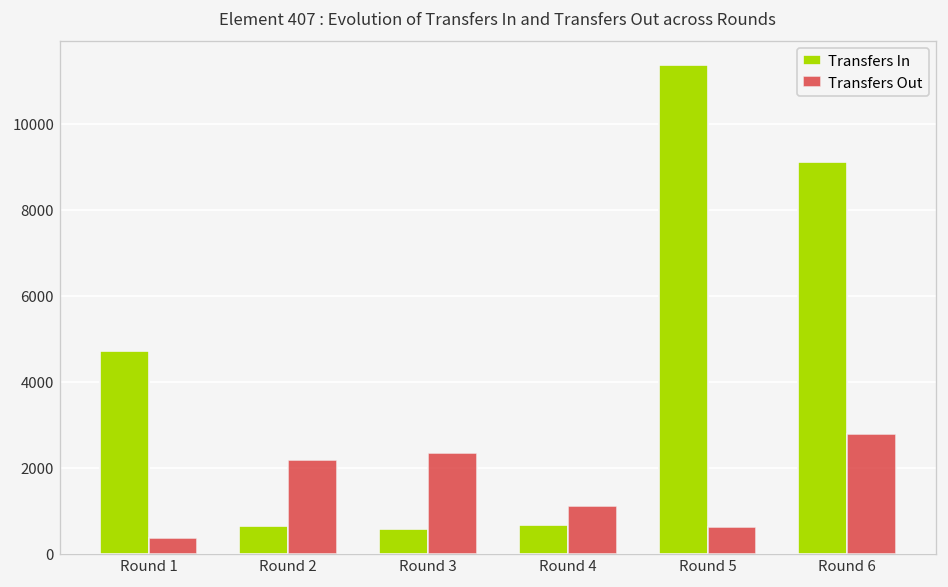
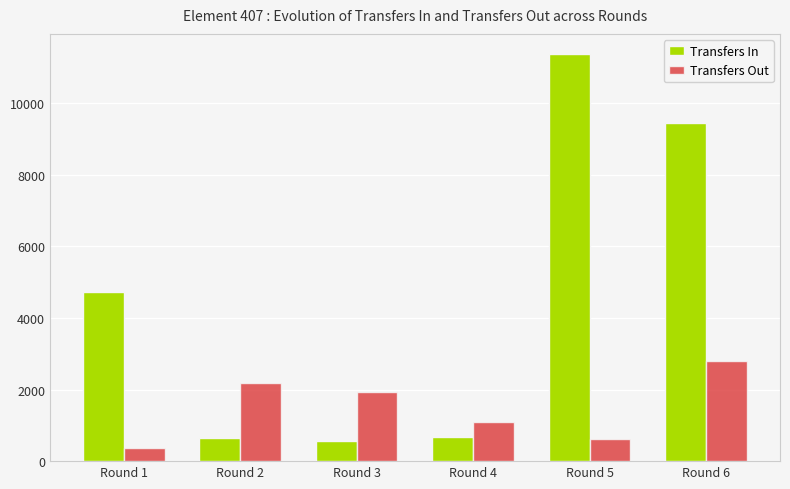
  {
    "Transfers In": {
      "Round 1": 4700,
      "Round 2": 600,
      "Round 3": 600,
      "Round 4": 700,
      "Round 5": 11400,
-     "Round 6": 9100
+     "Round 6": 9400
    },
    "Transfers Out": {
      "Round 1": 400,
      "Round 2": 2200,
-     "Round 3": 2300,
+     "Round 3": 1900,
      "Round 4": 1100,
      "Round 5": 600,
      "Round 6": 2800
    }
  }
